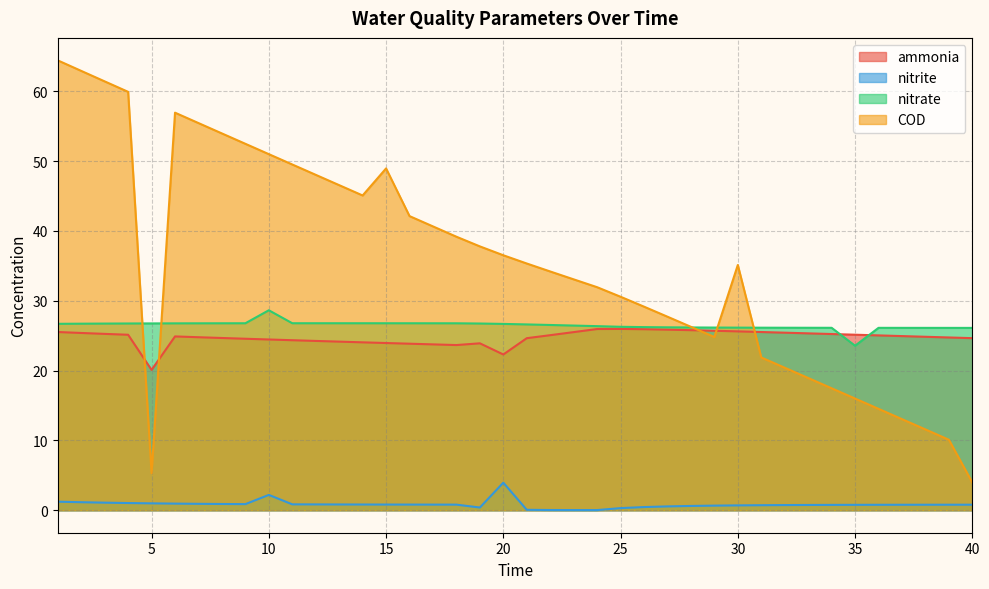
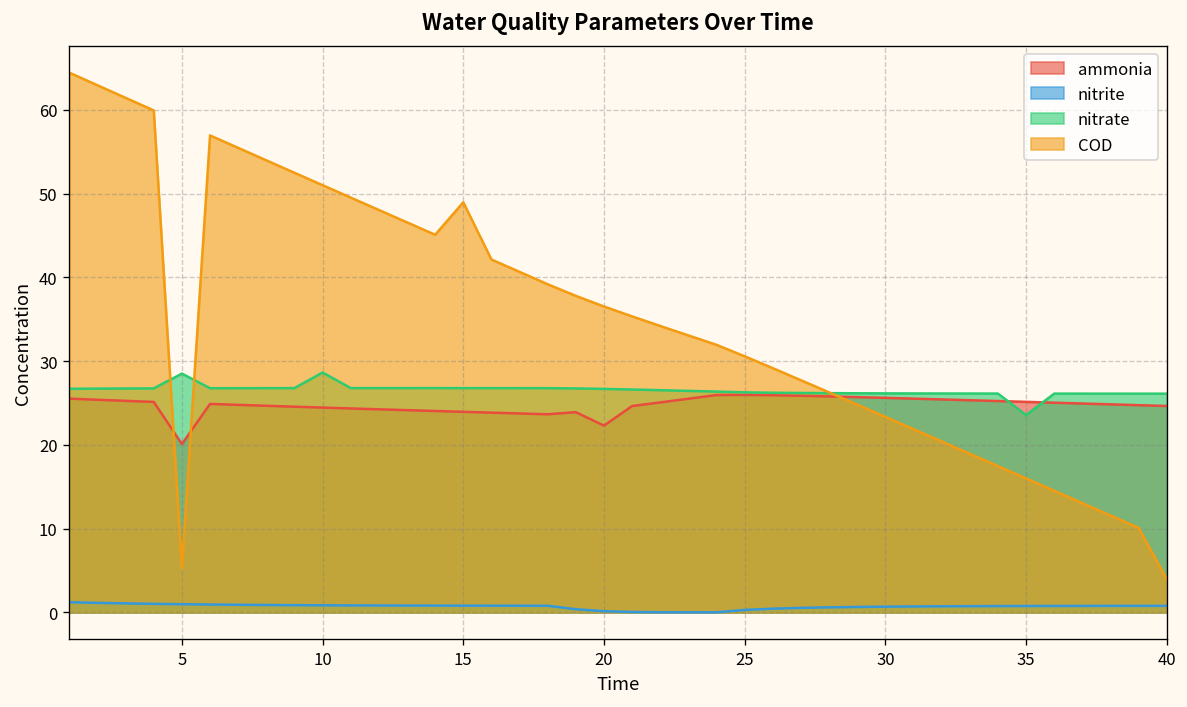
  {
    "ammonia": {
      "5": 20,
      "10": 24,
      "15": 24,
      "20": 22,
      "30": 26,
      "35": 25,
      "40": 25
    },
    "nitrite": {
      "5": 1,
-     "10": 2,
+     "10": 1,
      "15": 1,
-     "20": 4,
+     "20": 0,
      "25": 0,
      "30": 1,
      "35": 1,
      "40": 1
    },
    "nitrate": {
-     "5": 27,
+     "5": 29,
      "10": 29,
      "15": 27,
      "20": 27,
      "30": 26,
      "35": 24,
      "40": 26
    },
    "COD": {
      "5": 5,
      "10": 51,
      "15": 49,
      "20": 37,
      "25": 31,
-     "30": 35,
+     "30": 23,
      "35": 16,
      "40": 4
    }
  }
